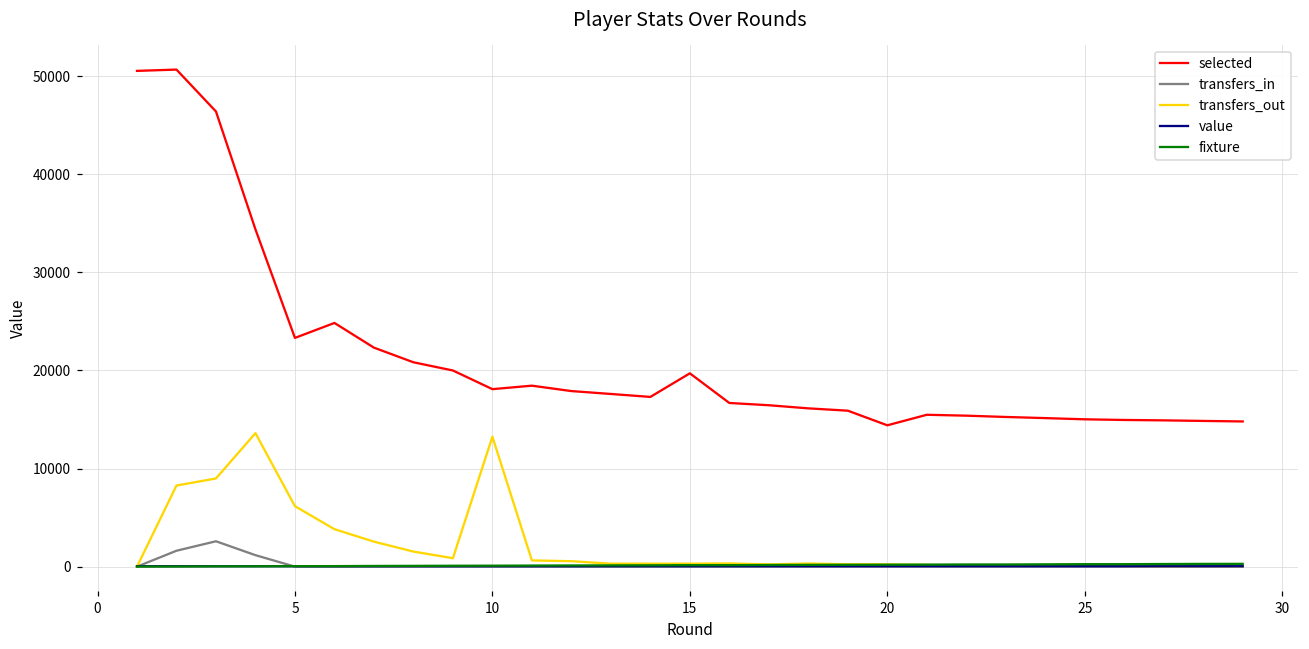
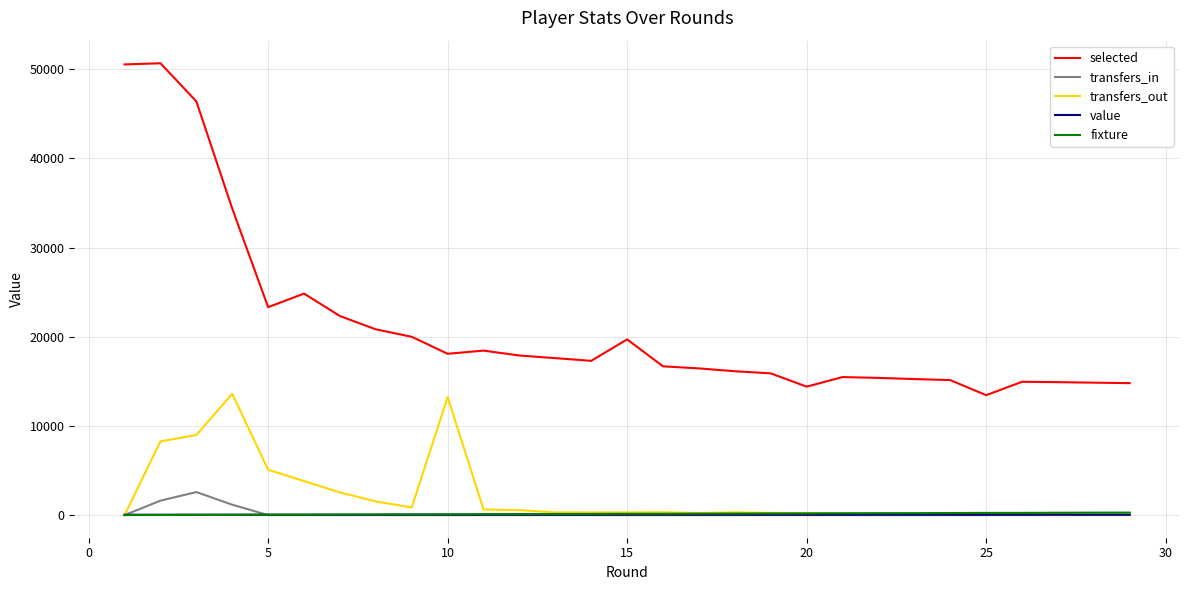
  {
    "selected": {
      "5": 23000,
      "10": 18000,
      "15": 20000,
      "20": 14000,
-     "25": 15000
+     "25": 13000
    },
    "transfers_out": {
-     "5": 6000,
+     "5": 5000,
      "10": 13000
    }
  }
